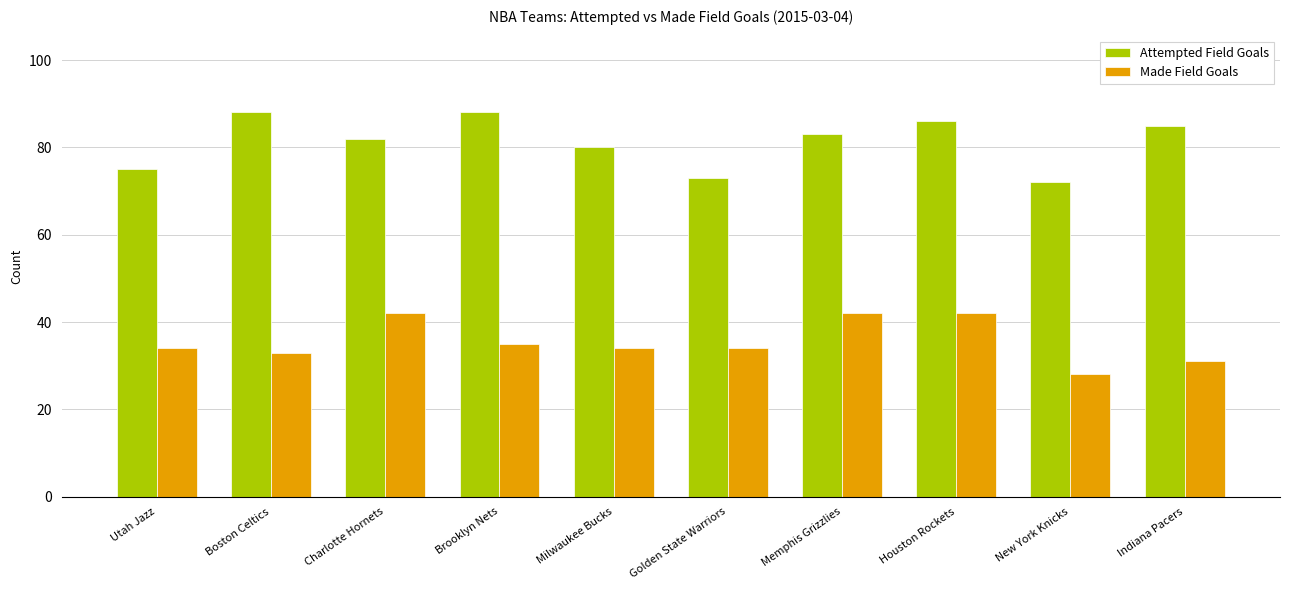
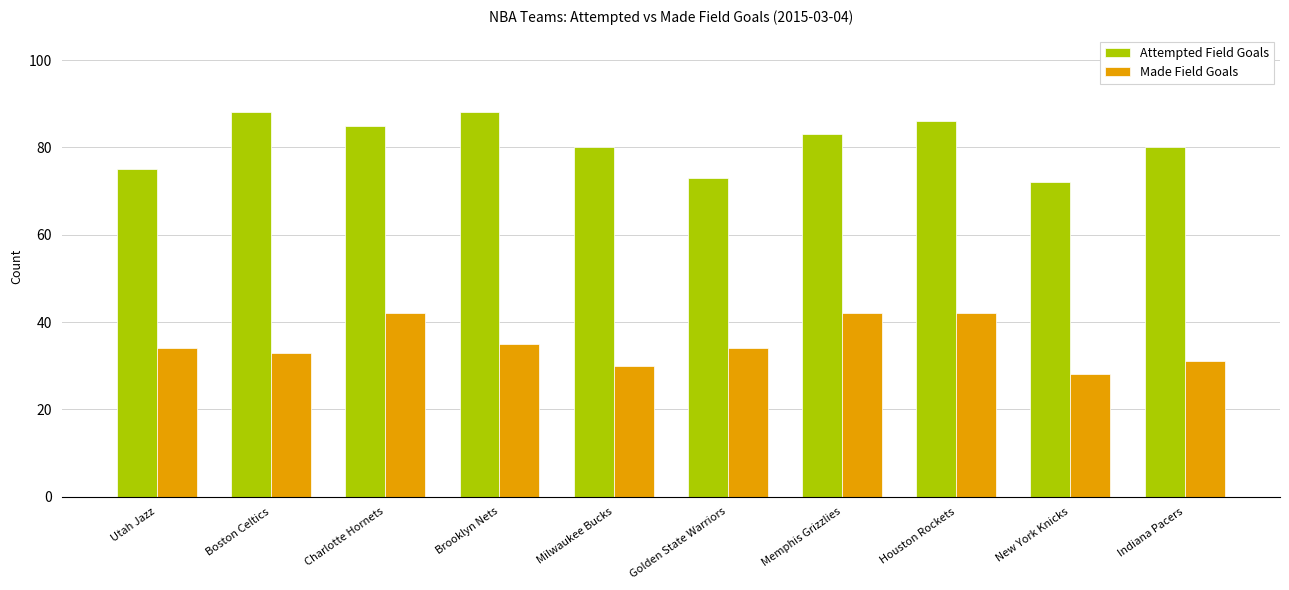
  {
    "Attempted Field Goals": {
      "Utah Jazz": 75,
      "Boston Celtics": 88,
-     "Charlotte Hornets": 82,
+     "Charlotte Hornets": 85,
      "Brooklyn Nets": 88,
      "Milwaukee Bucks": 80,
      "Golden State Warriors": 73,
      "Memphis Grizzlies": 83,
      "Houston Rockets": 86,
      "New York Knicks": 72,
-     "Indiana Pacers": 85
+     "Indiana Pacers": 80
    },
    "Made Field Goals": {
      "Utah Jazz": 34,
      "Boston Celtics": 33,
      "Charlotte Hornets": 42,
      "Brooklyn Nets": 35,
-     "Milwaukee Bucks": 34,
+     "Milwaukee Bucks": 30,
      "Golden State Warriors": 34,
      "Memphis Grizzlies": 42,
      "Houston Rockets": 42,
      "New York Knicks": 28,
      "Indiana Pacers": 31
    }
  }
